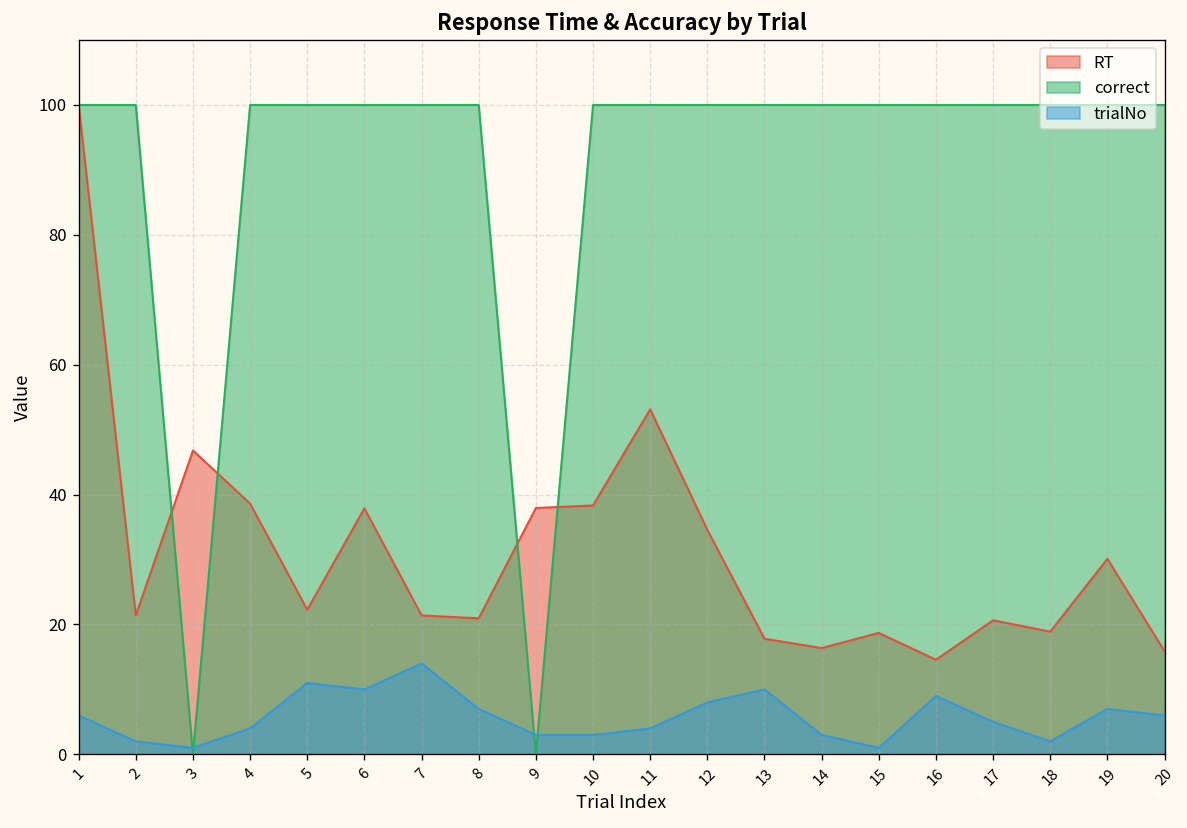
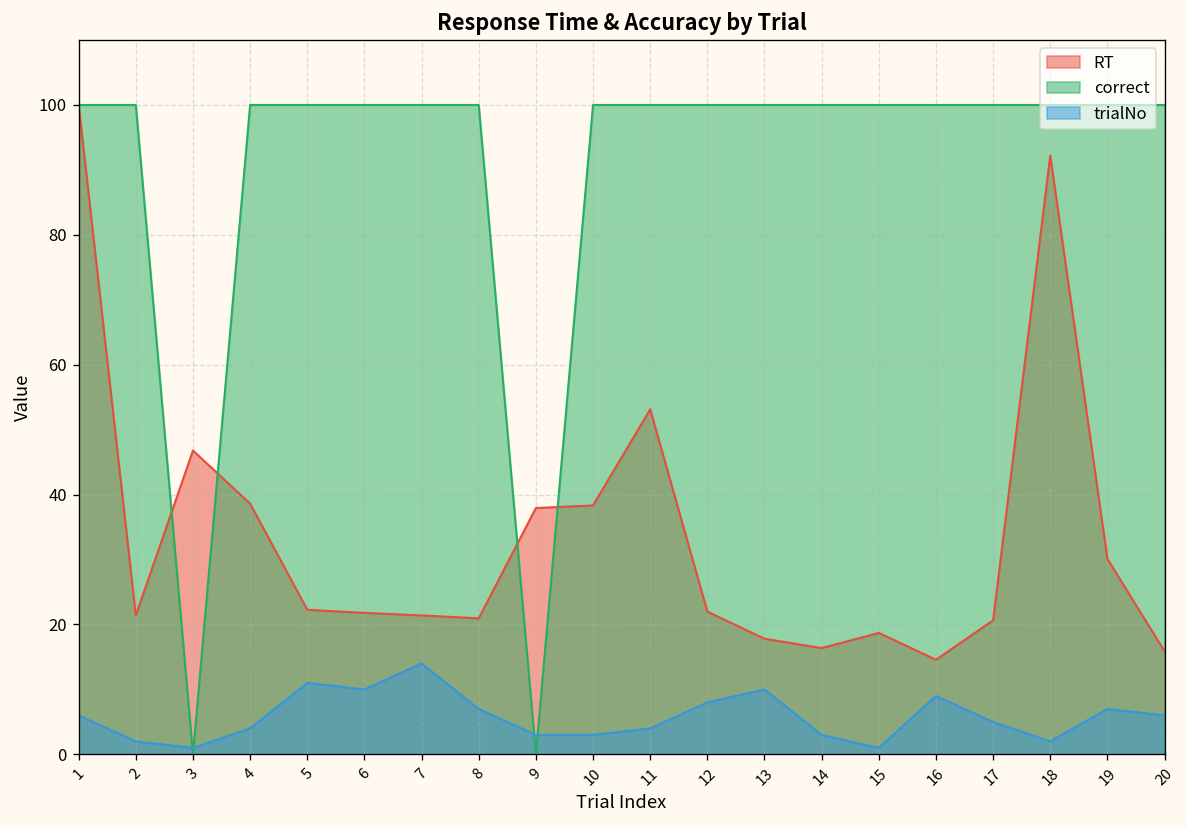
  {
    "RT": {
      "2": 21,
      "3": 47,
      "4": 39,
      "5": 22,
-     "6": 38,
+     "6": 22,
      "7": 21,
      "8": 21,
      "9": 38,
      "10": 38,
      "11": 53,
-     "12": 35,
+     "12": 22,
      "13": 18,
      "14": 16,
      "15": 19,
      "16": 15,
      "17": 21,
-     "18": 19,
+     "18": 92,
      "19": 30,
      "20": 16
    },
    "correct": {
      "2": 100,
      "3": 0,
      "4": 100,
      "5": 100,
      "6": 100,
      "7": 100,
      "8": 100,
      "9": 0,
      "10": 100,
      "11": 100,
      "12": 100,
      "13": 100,
      "14": 100,
      "15": 100,
      "16": 100,
      "17": 100,
      "20": 100
    },
    "trialNo": {
      "1": 6,
      "2": 2,
      "3": 1,
      "4": 4,
      "5": 11,
      "6": 10,
      "7": 14,
      "8": 7,
      "9": 3,
      "10": 3,
      "11": 4,
      "12": 8,
      "13": 10,
      "14": 3,
      "15": 1,
      "16": 9,
      "17": 5,
      "18": 2,
      "19": 7,
      "20": 6
    }
  }
